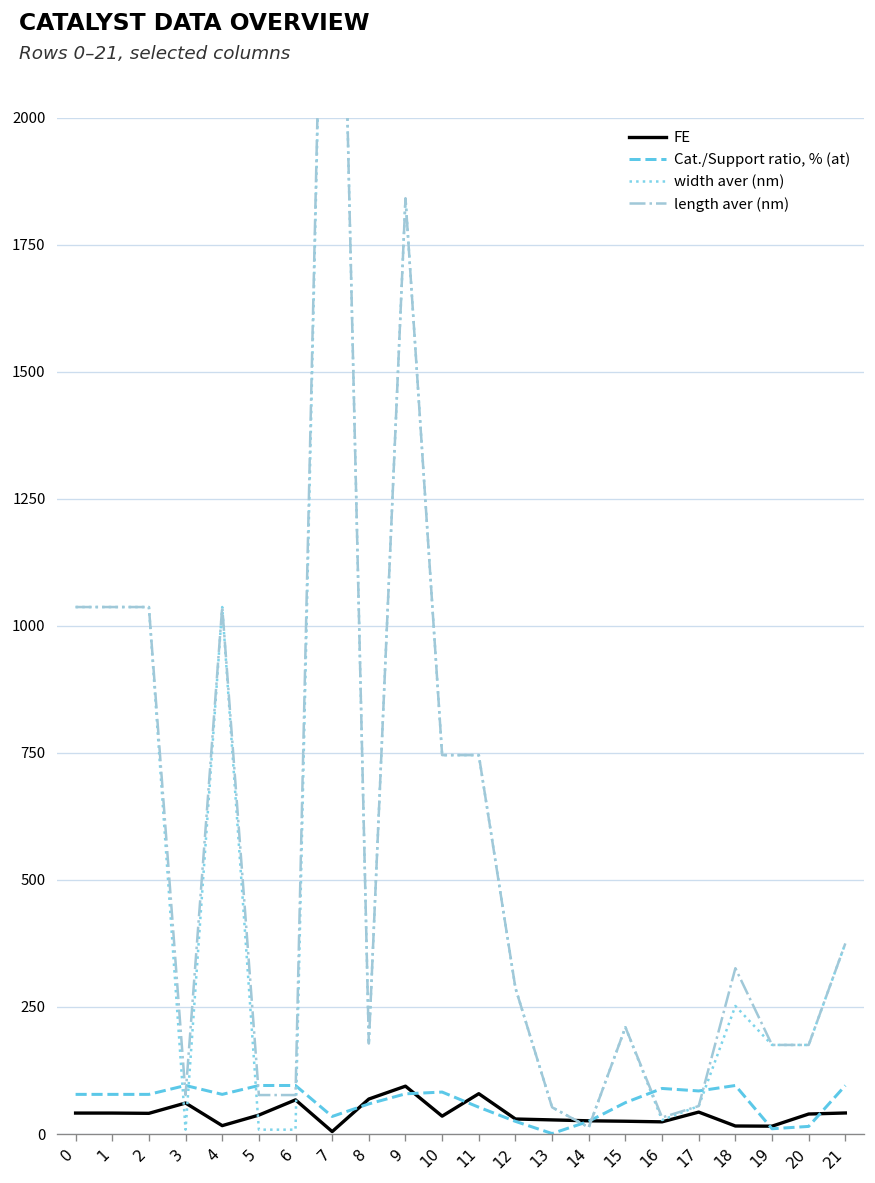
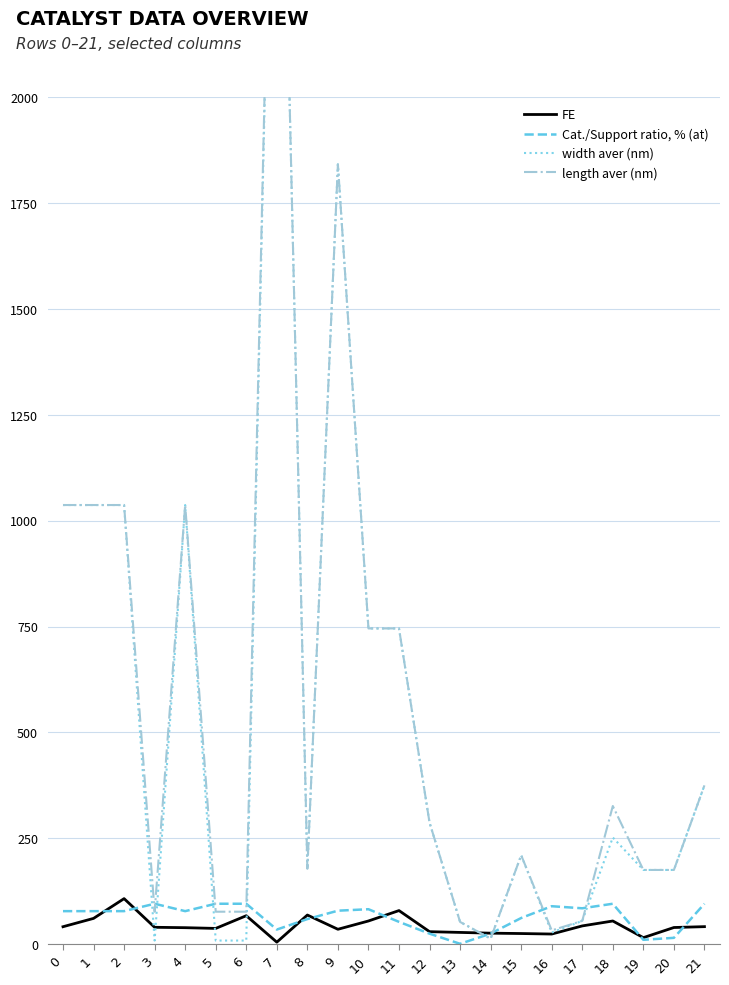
  {
    "FE": {
      "0": 40,
-     "1": 40,
-     "2": 40,
-     "3": 60,
-     "4": 20,
+     "1": 60,
+     "2": 110,
+     "3": 40,
+     "4": 40,
      "5": 40,
      "6": 70,
      "7": 0,
      "8": 70,
-     "9": 90,
-     "10": 40,
+     "9": 40,
+     "10": 50,
      "11": 80,
      "13": 30,
      "15": 30,
      "17": 40,
-     "18": 20,
+     "18": 50,
      "20": 40,
      "21": 40
    }
  }
